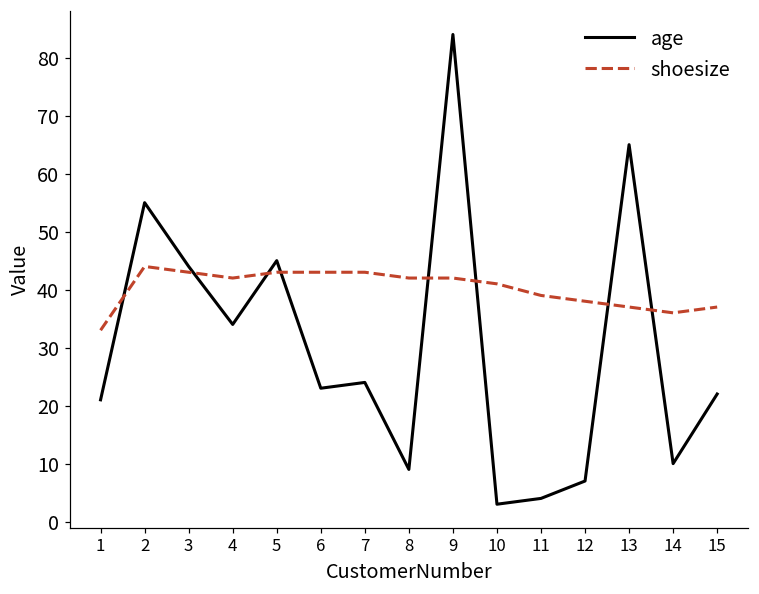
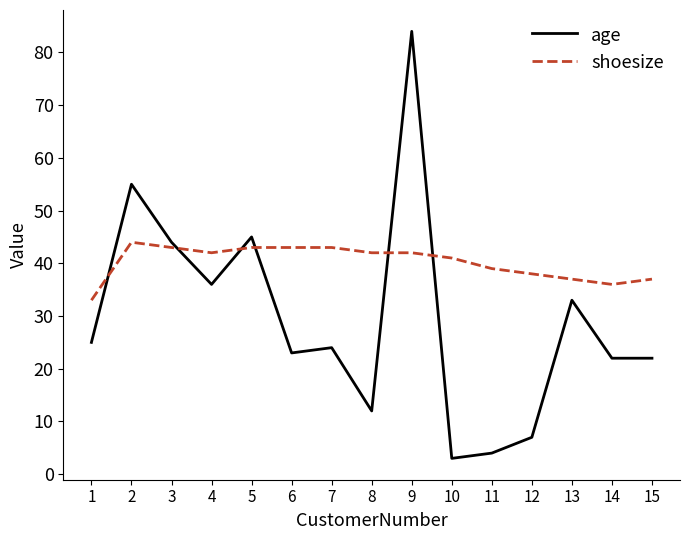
  {
    "age": {
-     "1": 21,
+     "1": 25,
      "2": 55,
      "3": 44,
-     "4": 34,
+     "4": 36,
      "5": 45,
      "6": 23,
      "7": 24,
-     "8": 9,
+     "8": 12,
      "9": 84,
      "10": 3,
      "11": 4,
      "12": 7,
-     "13": 65,
-     "14": 10,
+     "13": 33,
+     "14": 22,
      "15": 22
    },
    "shoesize": {
      "1": 33,
      "2": 44,
      "3": 43,
      "4": 42,
      "5": 43,
      "6": 43,
      "7": 43,
      "8": 42,
      "9": 42,
      "10": 41,
      "11": 39,
      "12": 38,
      "13": 37,
      "14": 36,
      "15": 37
    }
  }
